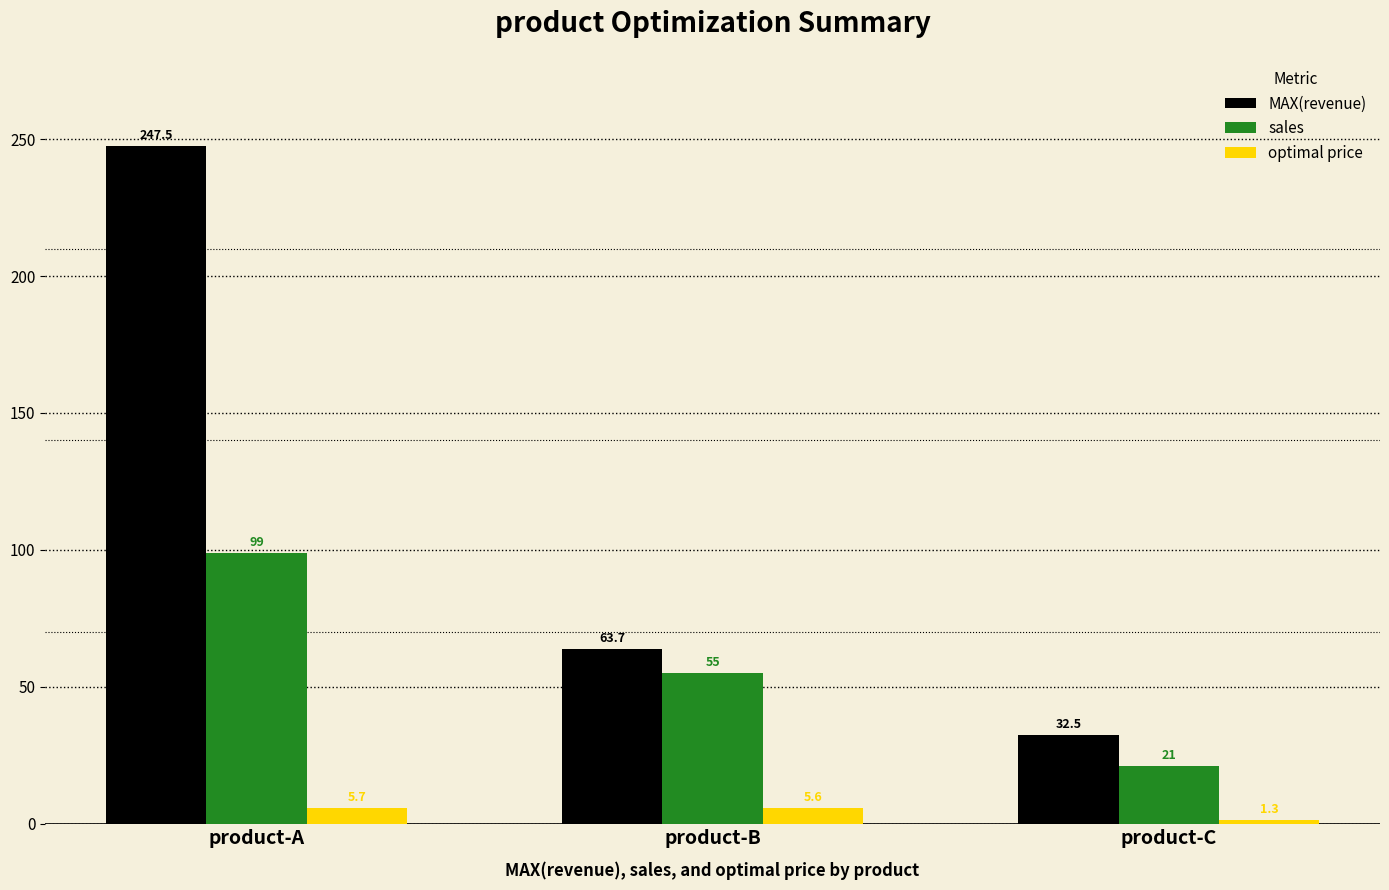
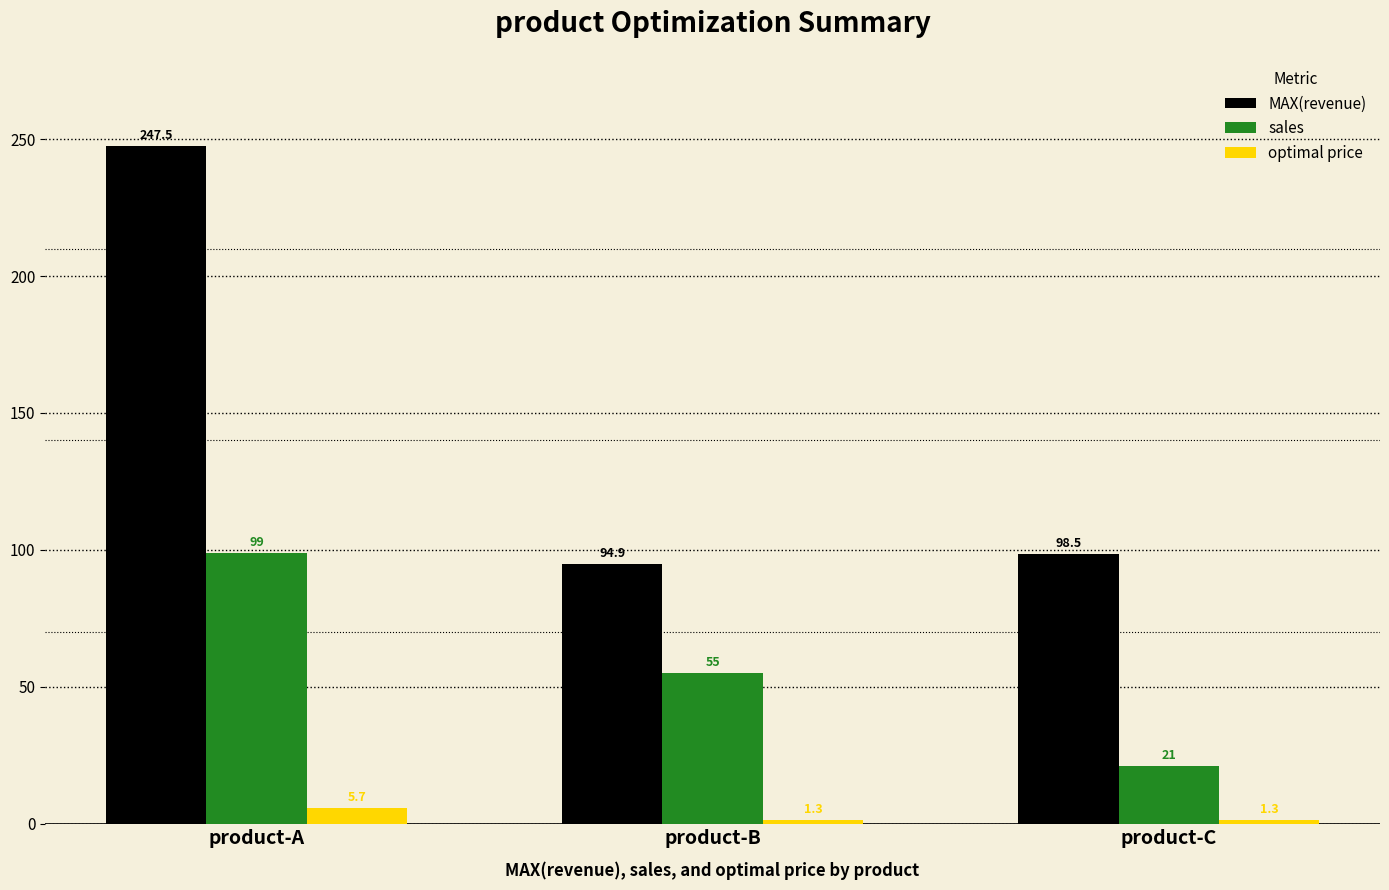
  {
    "MAX(revenue)": {
      "product-A": 247.5,
-     "product-B": 63.7,
-     "product-C": 32.5
+     "product-B": 94.9,
+     "product-C": 98.5
    },
    "sales": {
      "product-A": 99,
      "product-B": 55,
      "product-C": 21
    },
    "optimal price": {
      "product-A": 5.7,
-     "product-B": 5.6,
+     "product-B": 1.3,
      "product-C": 1.3
    }
  }
